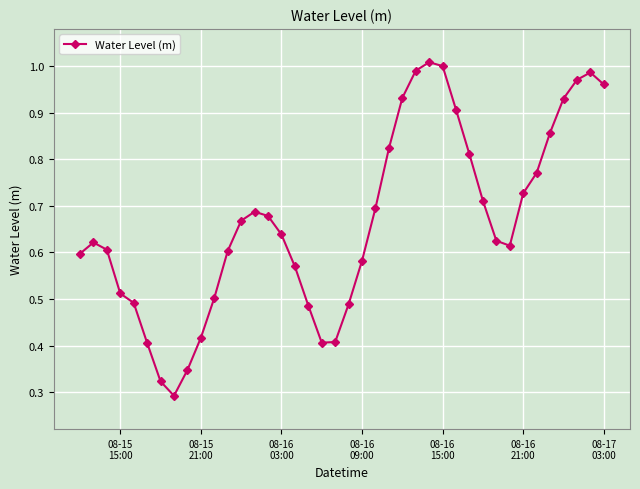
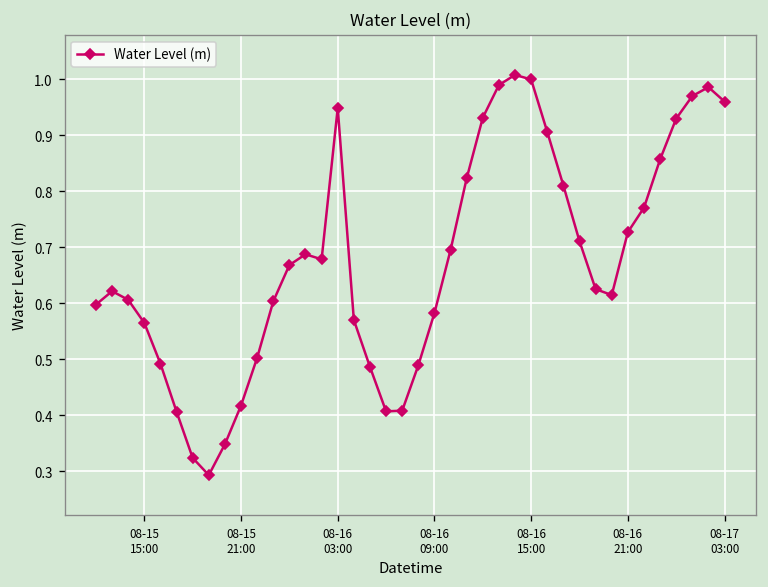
  {
-   "08-15 15:00": 0.51,
+   "08-15 15:00": 0.56,
    "08-15 21:00": 0.42,
-   "08-16 03:00": 0.64,
+   "08-16 03:00": 0.95,
    "08-16 09:00": 0.58,
    "08-16 15:00": 1.00,
    "08-16 21:00": 0.73,
    "08-17 03:00": 0.96
  }
